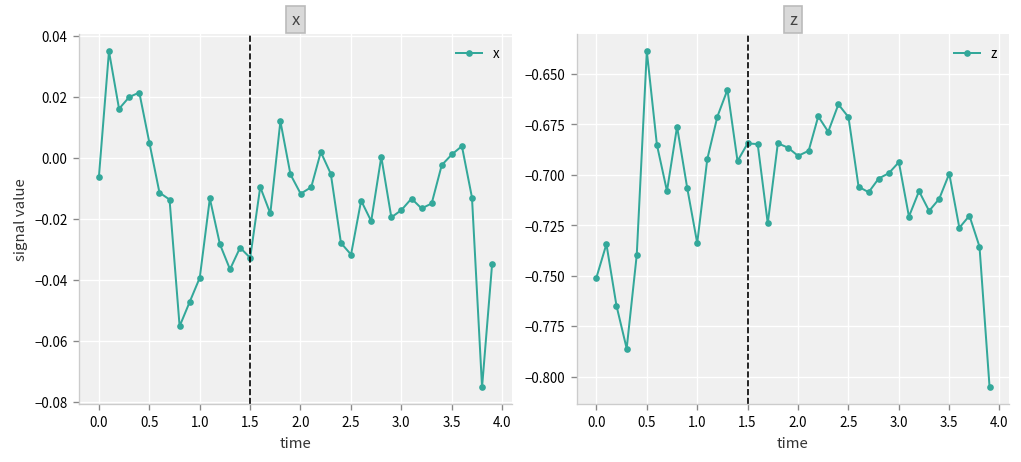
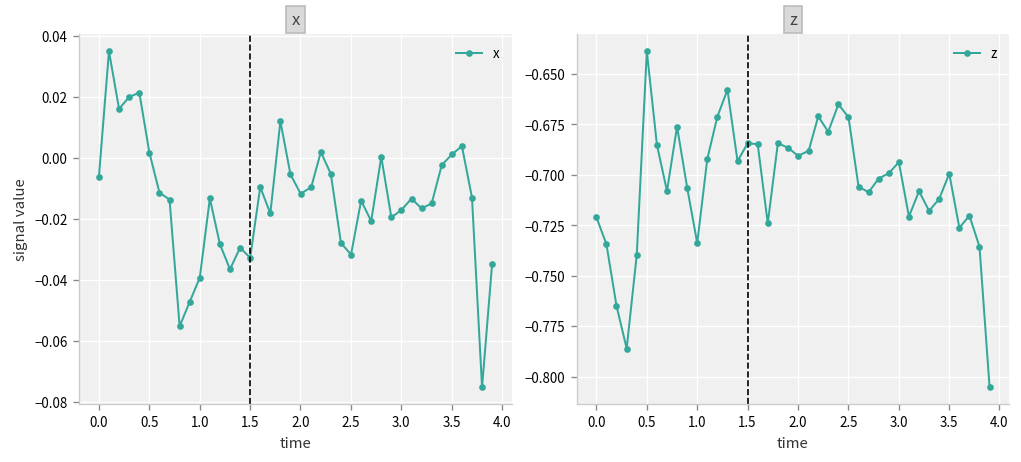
  {
    "x": {
      "0.0": -0.006,
-     "0.5": 0.005,
+     "0.5": 0.002,
      "1.0": -0.039,
      "1.5": -0.033
    },
    "z": {
-     "0.0": -0.751,
+     "0.0": -0.721,
      "0.5": -0.639,
      "1.0": -0.734,
      "1.5": -0.684
    }
  }
